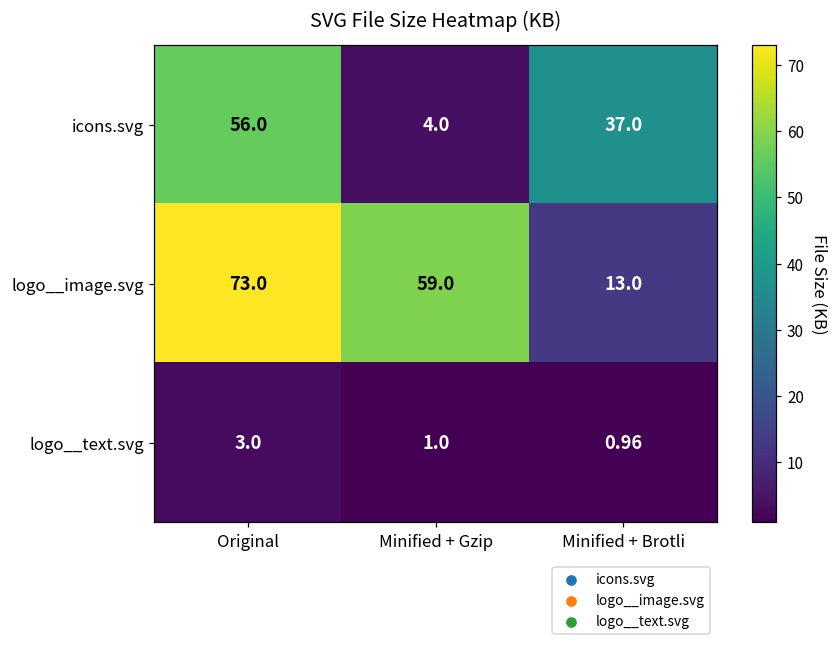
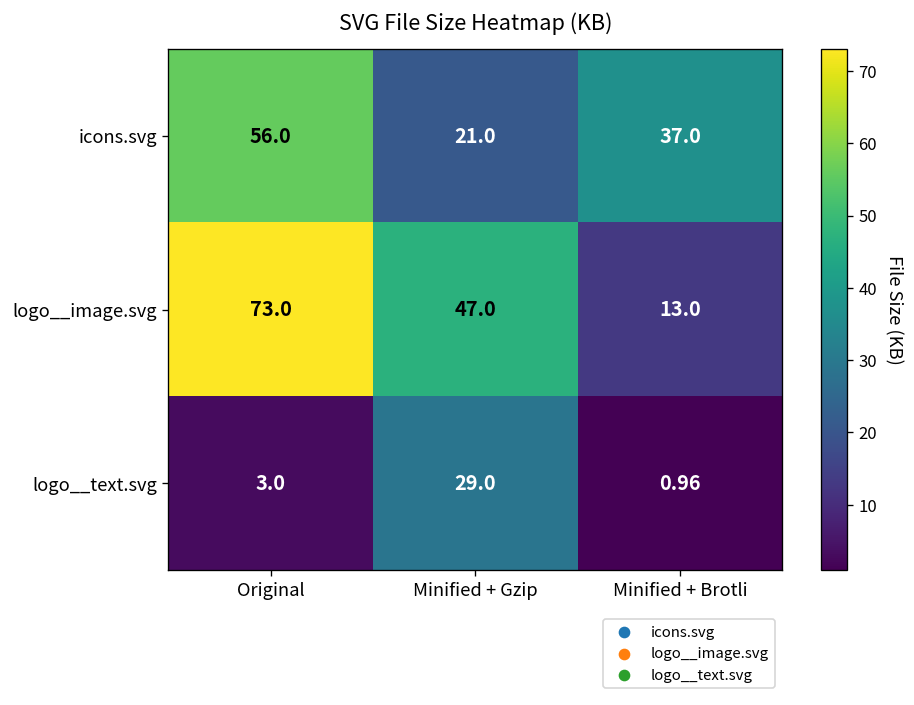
  {
    "icons.svg": {
      "Original": 56.0,
-     "Minified + Gzip": 4.0,
+     "Minified + Gzip": 21.0,
      "Minified + Brotli": 37.0
    },
    "logo__image.svg": {
      "Original": 73.0,
-     "Minified + Gzip": 59.0,
+     "Minified + Gzip": 47.0,
      "Minified + Brotli": 13.0
    },
    "logo__text.svg": {
      "Original": 3.0,
-     "Minified + Gzip": 1.0,
+     "Minified + Gzip": 29.0,
      "Minified + Brotli": 0.96
    }
  }
